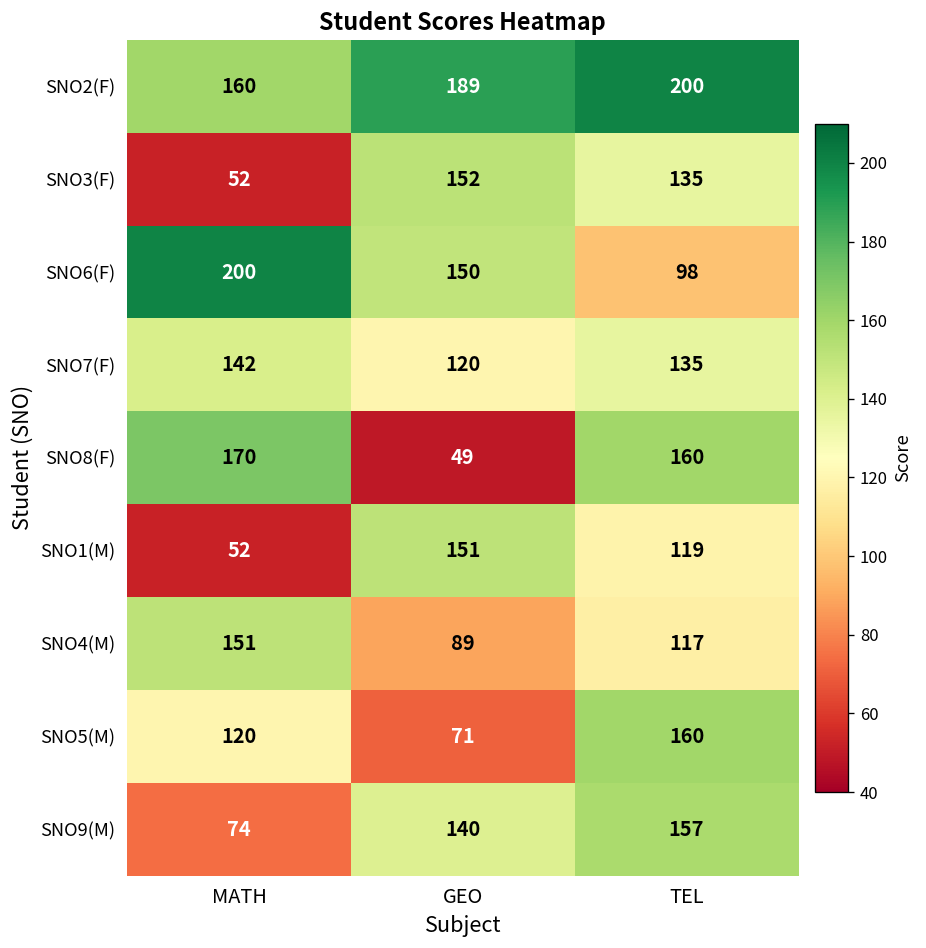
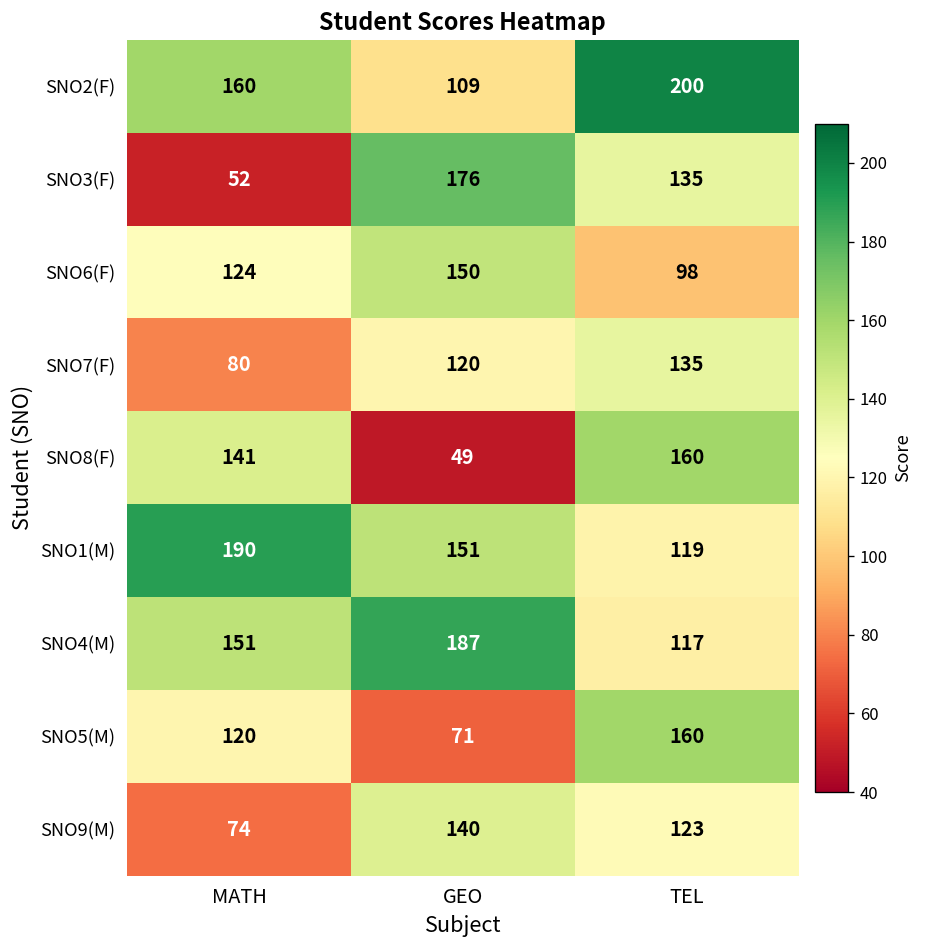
  {
    "SNO2(F)": {
      "MATH": 160,
-     "GEO": 189,
+     "GEO": 109,
      "TEL": 200
    },
    "SNO3(F)": {
      "MATH": 52,
-     "GEO": 152,
+     "GEO": 176,
      "TEL": 135
    },
    "SNO6(F)": {
-     "MATH": 200,
+     "MATH": 124,
      "GEO": 150,
      "TEL": 98
    },
    "SNO7(F)": {
-     "MATH": 142,
+     "MATH": 80,
      "GEO": 120,
      "TEL": 135
    },
    "SNO8(F)": {
-     "MATH": 170,
+     "MATH": 141,
      "GEO": 49,
      "TEL": 160
    },
    "SNO1(M)": {
-     "MATH": 52,
+     "MATH": 190,
      "GEO": 151,
      "TEL": 119
    },
    "SNO4(M)": {
      "MATH": 151,
-     "GEO": 89,
+     "GEO": 187,
      "TEL": 117
    },
    "SNO5(M)": {
      "MATH": 120,
      "GEO": 71,
      "TEL": 160
    },
    "SNO9(M)": {
      "MATH": 74,
      "GEO": 140,
-     "TEL": 157
+     "TEL": 123
    }
  }
